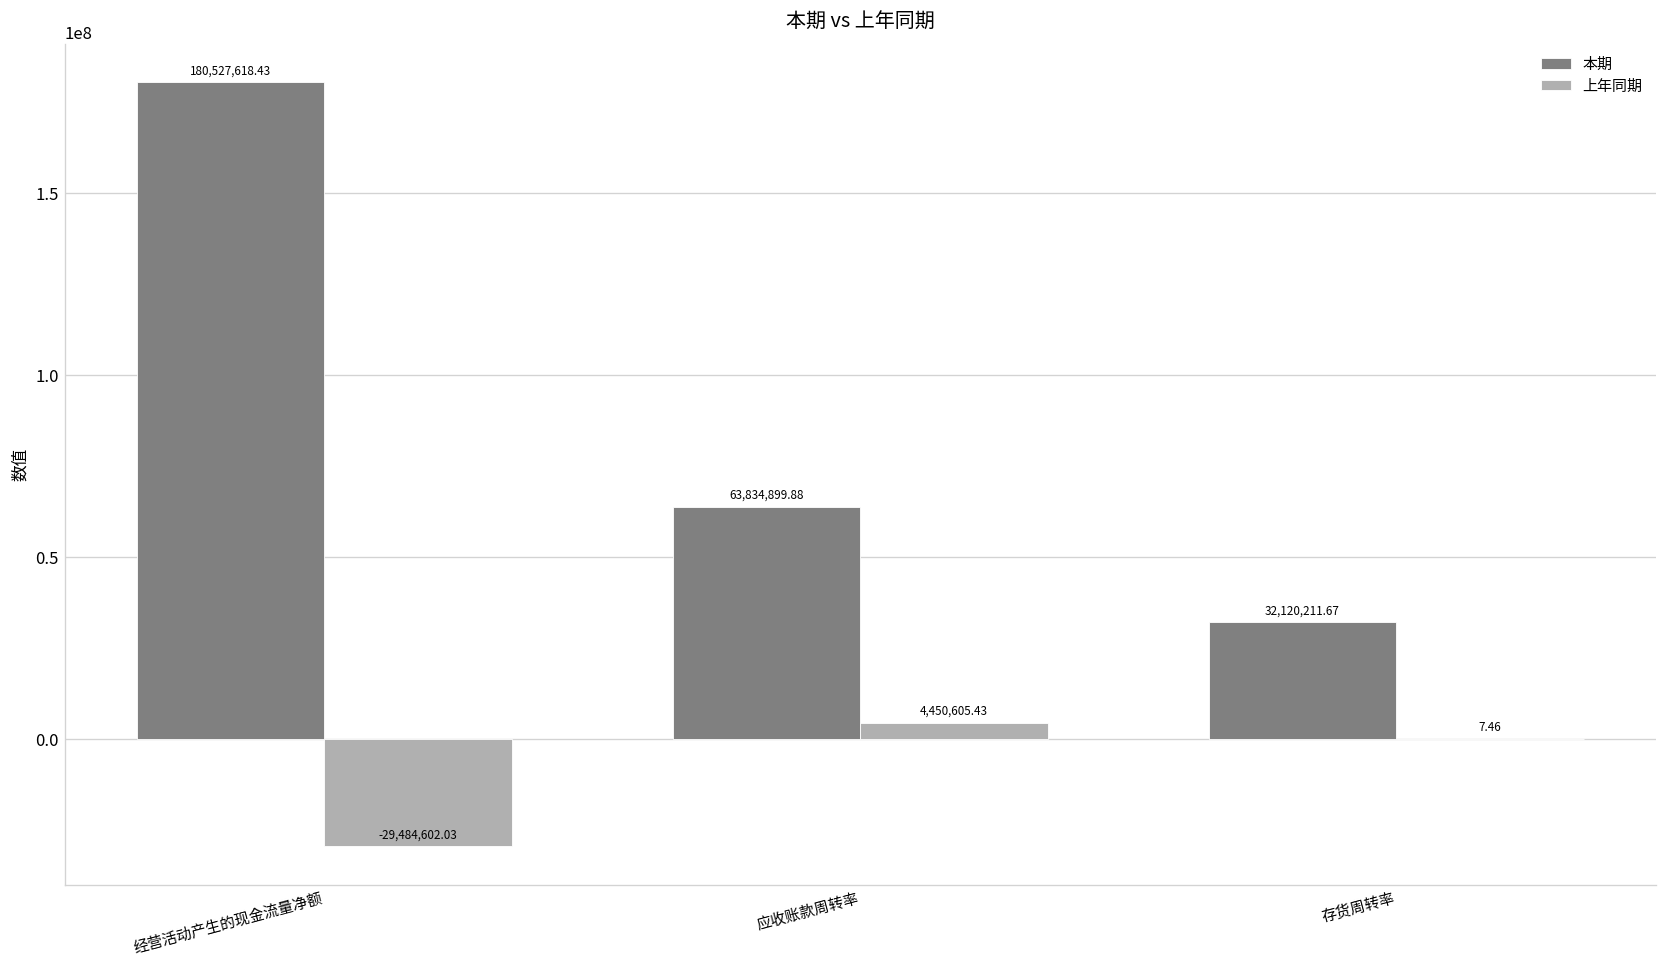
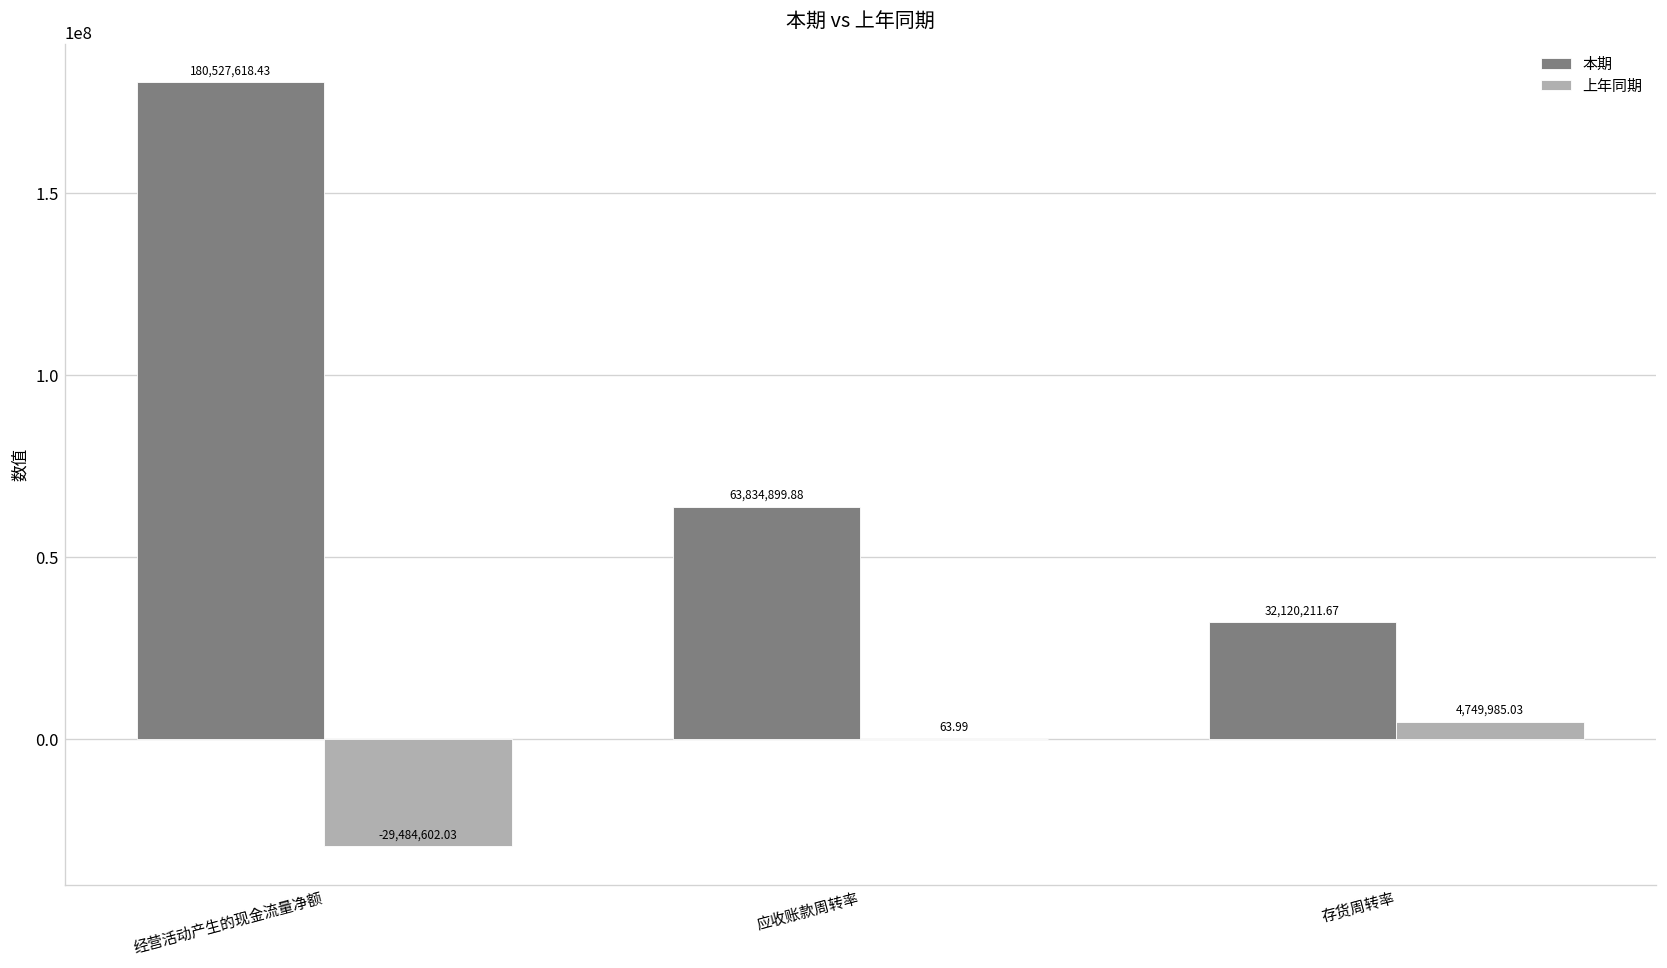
  {
    "本期": {
      "经营活动产生的现金流量净额": "180,527,618.43",
      "应收账款周转率": "63,834,899.88",
      "存货周转率": "32,120,211.67"
    },
    "上年同期": {
      "经营活动产生的现金流量净额": "-29,484,602.03",
-     "应收账款周转率": "4,450,605.43",
-     "存货周转率": "7.46"
+     "应收账款周转率": "63.99",
+     "存货周转率": "4,749,985.03"
    }
  }
